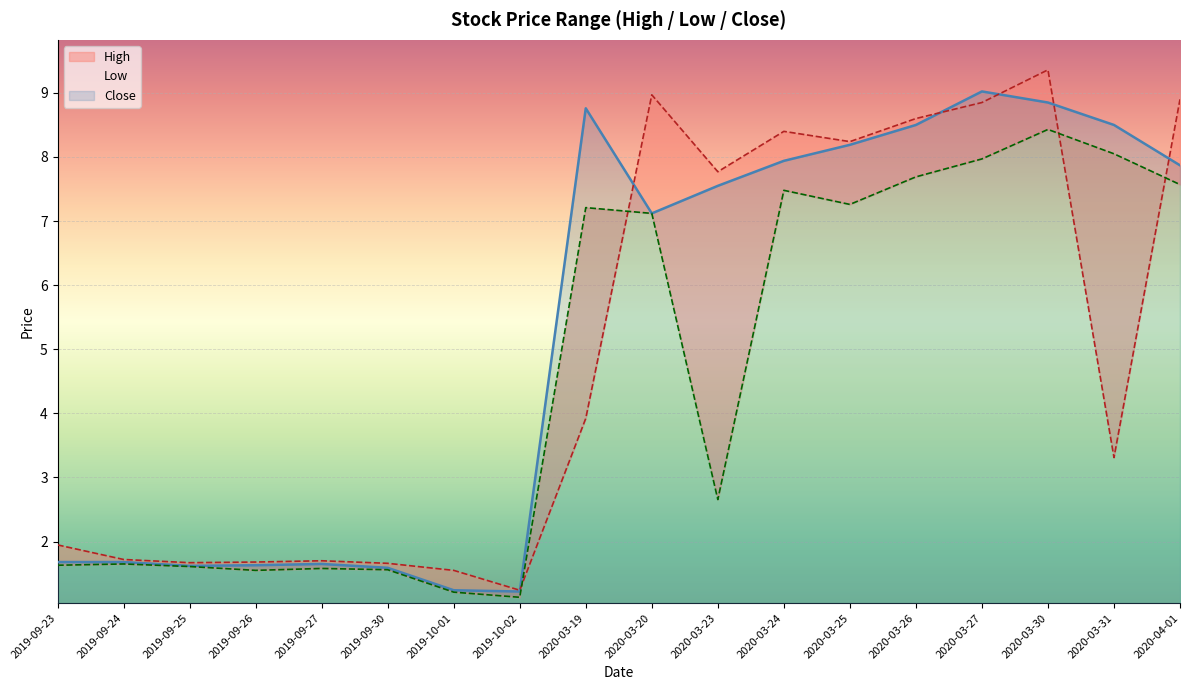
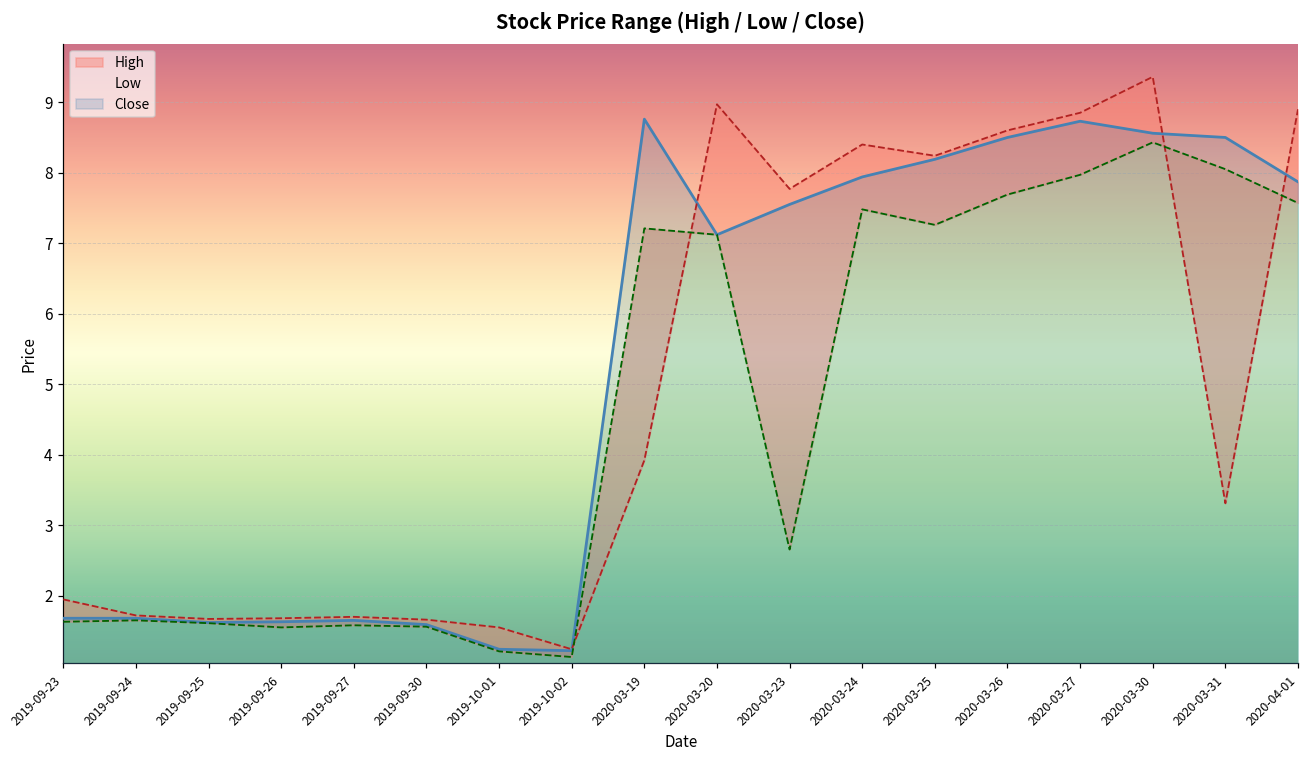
  {
    "Close": {
      "2019-09-23": 1.7,
      "2019-09-26": 1.6,
      "2019-09-27": 1.6,
      "2020-03-19": 8.8,
      "2020-03-23": 7.6,
      "2020-03-24": 7.9,
      "2020-03-25": 8.2,
      "2020-03-26": 8.5,
-     "2020-03-27": 9.0,
-     "2020-03-30": 8.9,
+     "2020-03-27": 8.7,
+     "2020-03-30": 8.6,
      "2020-03-31": 8.5,
      "2020-04-01": 7.9
    },
    "Low": {
      "2019-09-23": 1.6,
      "2019-09-26": 1.5,
      "2019-09-27": 1.6,
      "2019-10-02": 1.1,
      "2020-03-23": 2.7,
      "2020-03-24": 7.5,
      "2020-03-25": 7.3,
      "2020-03-26": 7.7,
      "2020-03-27": 8.0,
      "2020-03-30": 8.4,
      "2020-04-01": 7.6
    }
  }
